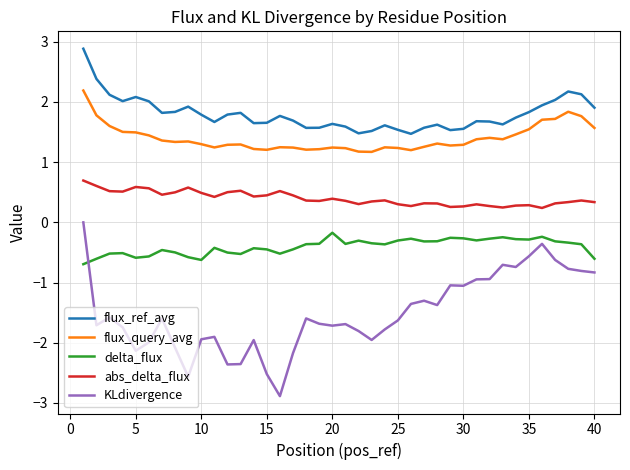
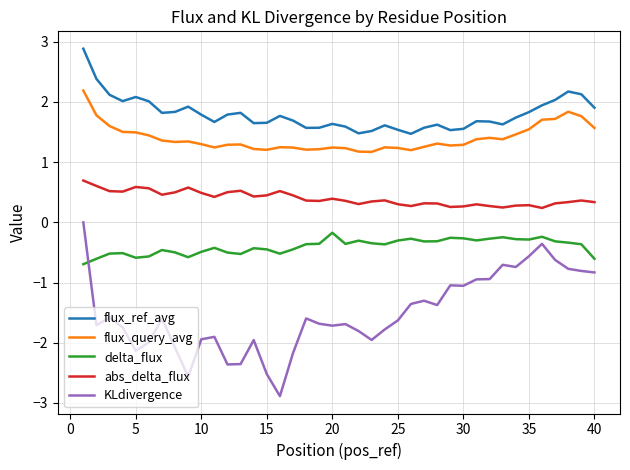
  {
    "flux_ref_avg": {
      "5": 2.1,
      "10": 1.8,
      "15": 1.7,
      "20": 1.6,
      "25": 1.5,
      "30": 1.6,
      "35": 1.8,
      "40": 1.9
    },
    "flux_query_avg": {
      "5": 1.5,
      "10": 1.3,
      "15": 1.2,
      "20": 1.2,
      "25": 1.2,
      "30": 1.3,
      "35": 1.5,
      "40": 1.6
    },
    "delta_flux": {
      "5": -0.6,
-     "10": -0.6,
+     "10": -0.5,
      "15": -0.4,
      "20": -0.2,
      "25": -0.3,
      "30": -0.3,
      "35": -0.3,
      "40": -0.6
    },
    "abs_delta_flux": {
      "5": 0.6,
      "10": 0.5,
      "15": 0.4,
      "20": 0.4,
      "25": 0.3,
      "30": 0.3,
      "35": 0.3,
      "40": 0.3
    },
    "KLdivergence": {
      "10": -1.9,
      "15": -2.5,
      "20": -1.7,
      "25": -1.6,
      "30": -1.1,
      "35": -0.6,
      "40": -0.8
    }
  }
